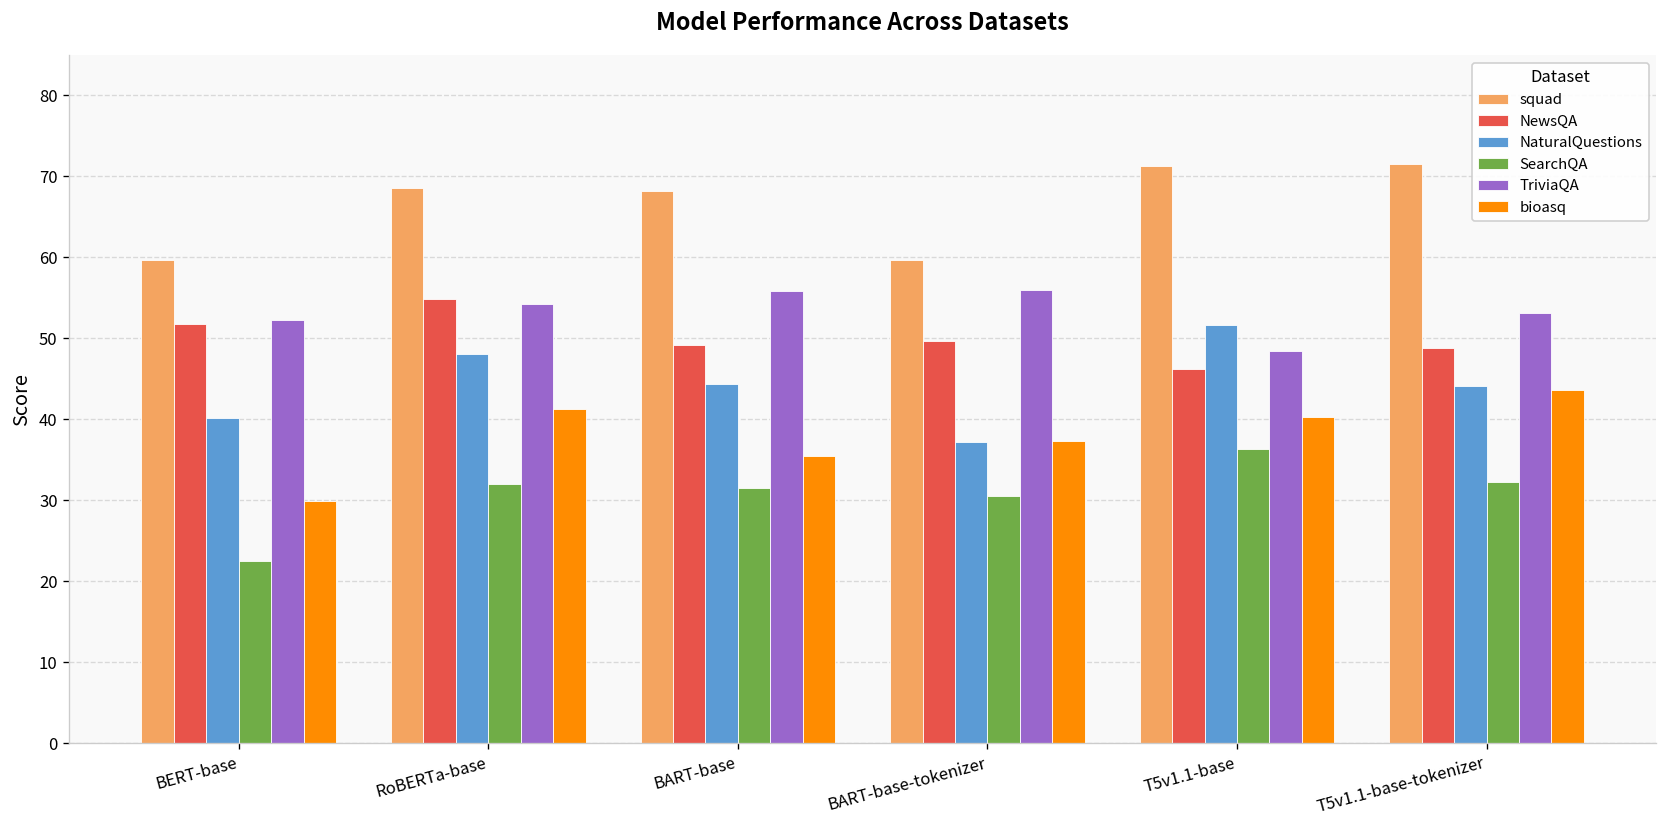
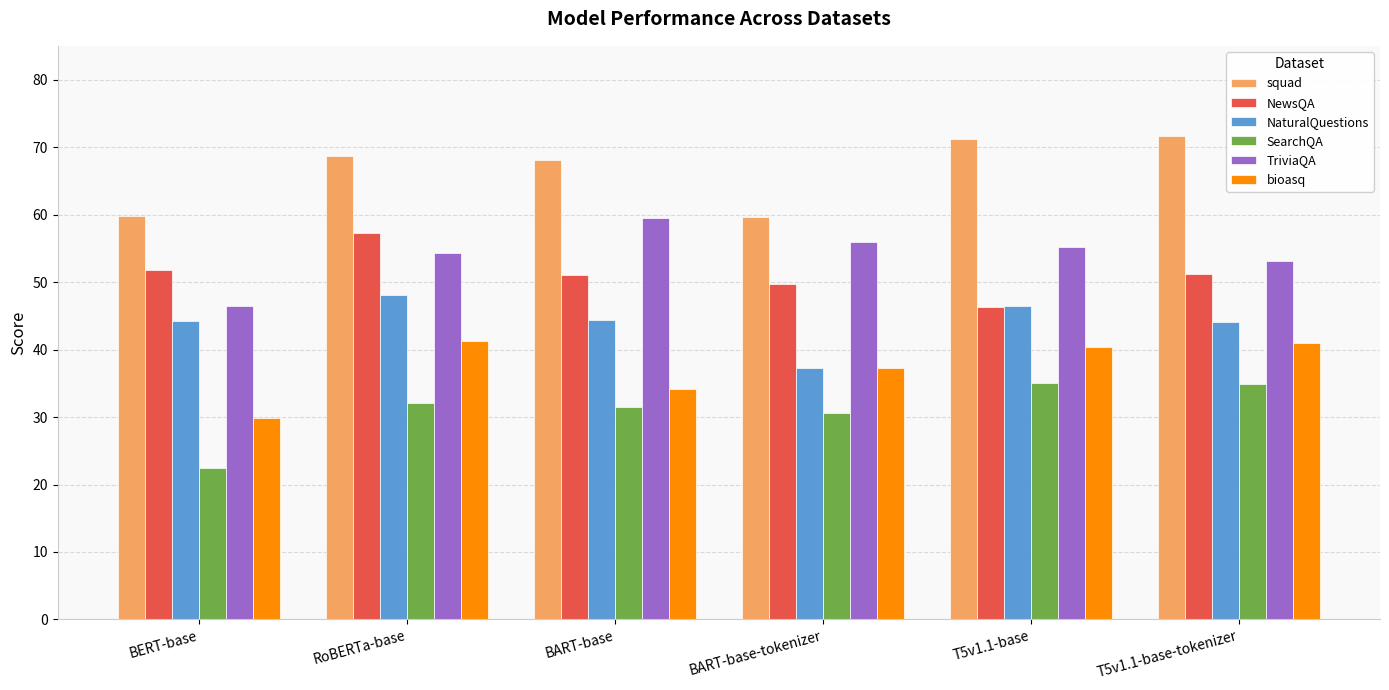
  {
    "squad": {
      "BERT-base": 60,
      "RoBERTa-base": 69,
      "BART-base": 68,
      "BART-base-tokenizer": 60,
      "T5v1.1-base": 71,
      "T5v1.1-base-tokenizer": 72
    },
    "NewsQA": {
      "BERT-base": 52,
-     "RoBERTa-base": 55,
-     "BART-base": 49,
+     "RoBERTa-base": 57,
+     "BART-base": 51,
      "BART-base-tokenizer": 50,
      "T5v1.1-base": 46,
-     "T5v1.1-base-tokenizer": 49
+     "T5v1.1-base-tokenizer": 51
    },
    "NaturalQuestions": {
-     "BERT-base": 40,
+     "BERT-base": 44,
      "RoBERTa-base": 48,
      "BART-base": 44,
      "BART-base-tokenizer": 37,
-     "T5v1.1-base": 52,
+     "T5v1.1-base": 46,
      "T5v1.1-base-tokenizer": 44
    },
    "SearchQA": {
      "BERT-base": 23,
      "RoBERTa-base": 32,
      "BART-base": 32,
      "BART-base-tokenizer": 31,
-     "T5v1.1-base": 36,
-     "T5v1.1-base-tokenizer": 32
+     "T5v1.1-base": 35,
+     "T5v1.1-base-tokenizer": 35
    },
    "TriviaQA": {
-     "BERT-base": 52,
+     "BERT-base": 46,
      "RoBERTa-base": 54,
-     "BART-base": 56,
+     "BART-base": 60,
      "BART-base-tokenizer": 56,
-     "T5v1.1-base": 48,
+     "T5v1.1-base": 55,
      "T5v1.1-base-tokenizer": 53
    },
    "bioasq": {
      "BERT-base": 30,
      "RoBERTa-base": 41,
-     "BART-base": 35,
+     "BART-base": 34,
      "BART-base-tokenizer": 37,
      "T5v1.1-base": 40,
-     "T5v1.1-base-tokenizer": 44
+     "T5v1.1-base-tokenizer": 41
    }
  }
